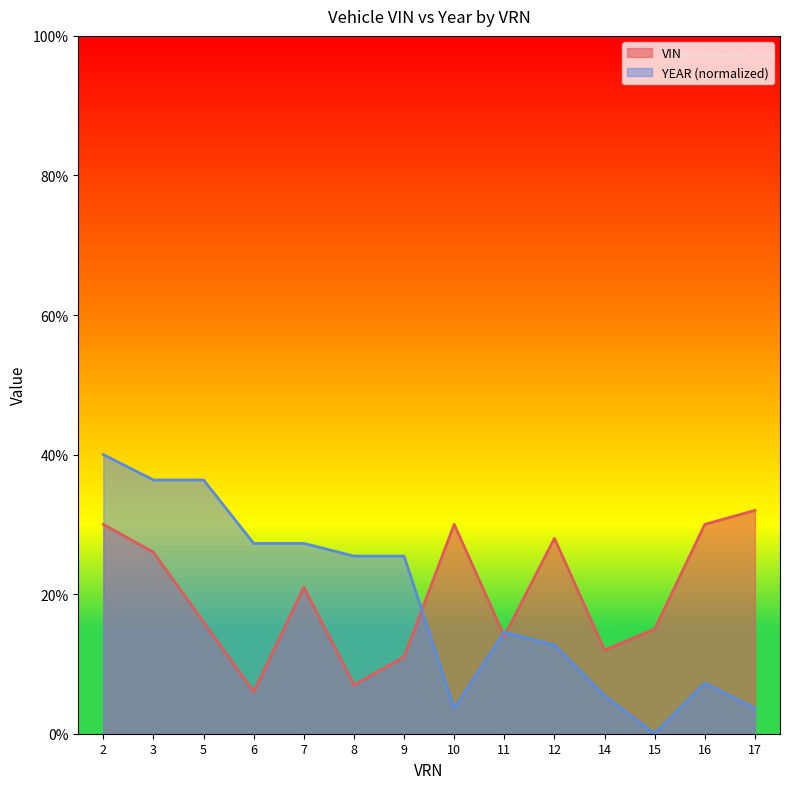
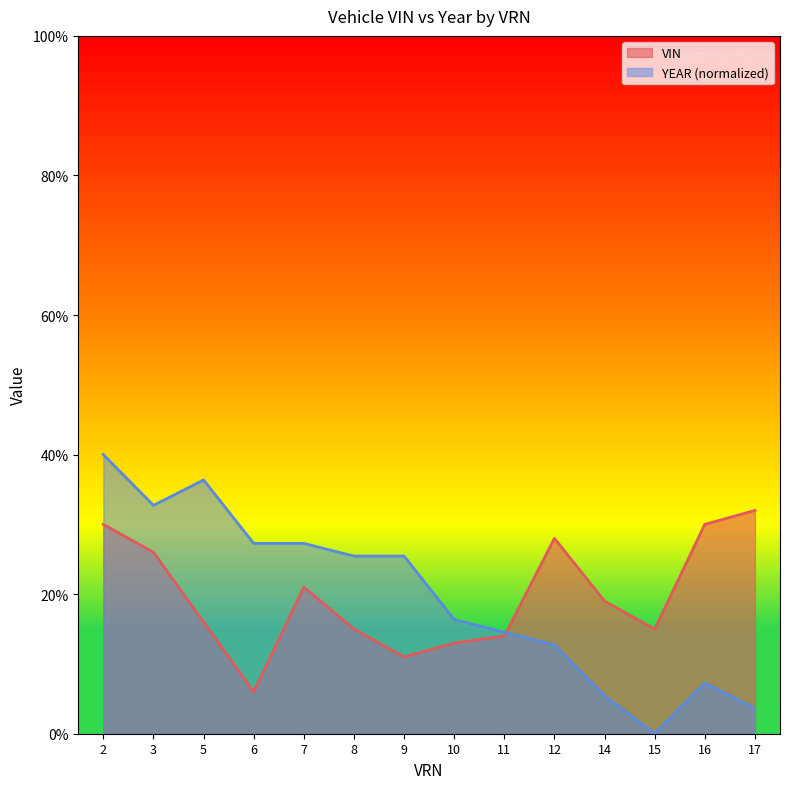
  {
    "VIN": {
      "2": "30%",
      "3": "26%",
      "5": "16%",
      "6": "6%",
      "7": "21%",
-     "8": "7%",
+     "8": "15%",
      "9": "11%",
-     "10": "30%",
+     "10": "13%",
      "11": "14%",
      "12": "28%",
-     "14": "12%",
+     "14": "19%",
      "15": "15%",
      "16": "30%",
      "17": "32%"
    },
    "YEAR (normalized)": {
      "2": "40%",
-     "3": "36%",
+     "3": "33%",
      "5": "36%",
      "6": "27%",
      "7": "27%",
      "8": "25%",
      "9": "25%",
-     "10": "4%",
+     "10": "16%",
      "11": "15%",
      "12": "13%",
      "14": "5%",
      "15": "0%",
      "16": "7%",
      "17": "4%"
    }
  }
